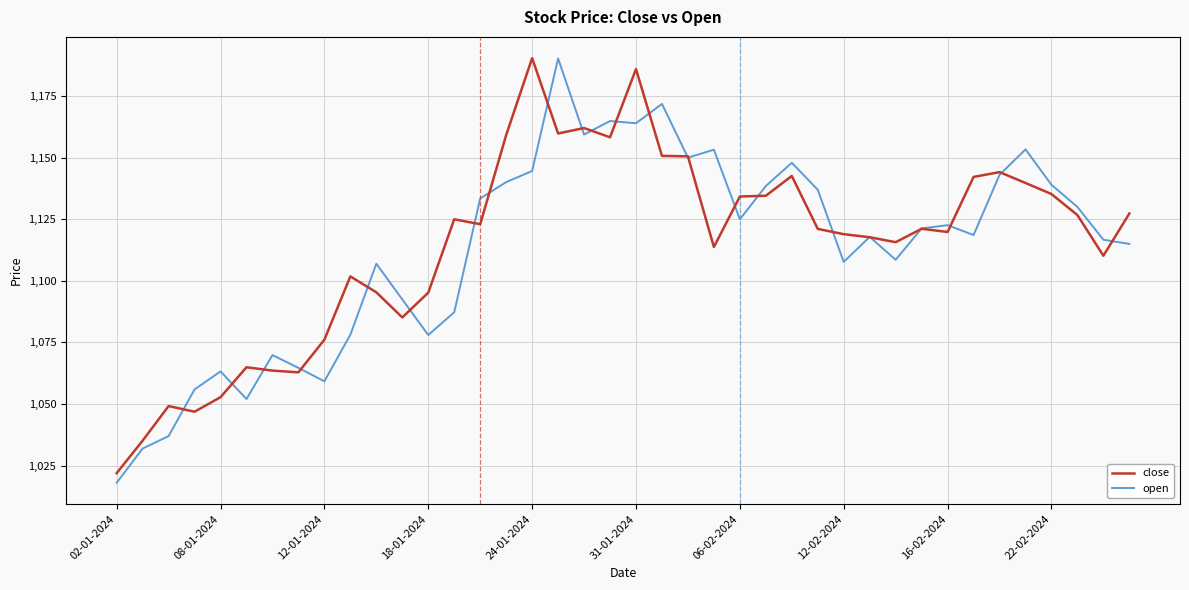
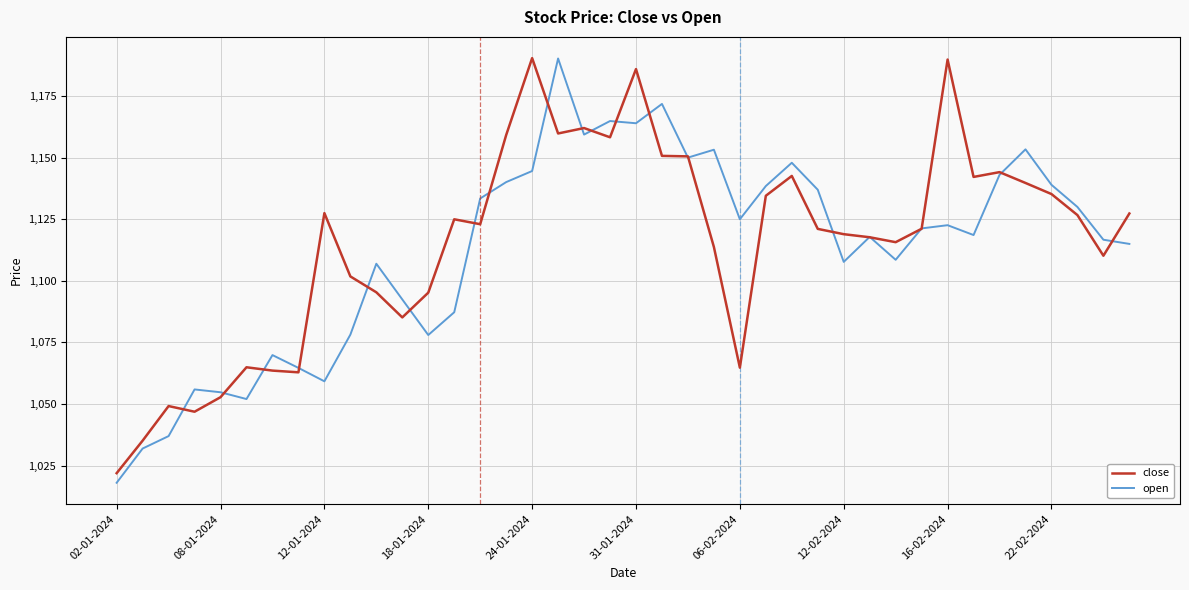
  {
    "close": {
      "02-01-2024": "1,022",
      "08-01-2024": "1,053",
-     "12-01-2024": "1,076",
+     "12-01-2024": "1,128",
      "18-01-2024": "1,095",
      "24-01-2024": "1,190",
      "31-01-2024": "1,186",
-     "06-02-2024": "1,134",
+     "06-02-2024": "1,065",
      "12-02-2024": "1,119",
-     "16-02-2024": "1,120",
+     "16-02-2024": "1,190",
      "22-02-2024": "1,135"
    },
    "open": {
      "02-01-2024": "1,018",
-     "08-01-2024": "1,063",
+     "08-01-2024": "1,055",
      "12-01-2024": "1,059",
      "18-01-2024": "1,078",
      "24-01-2024": "1,145",
      "31-01-2024": "1,164",
      "06-02-2024": "1,125",
      "12-02-2024": "1,108",
      "16-02-2024": "1,123",
      "22-02-2024": "1,139"
    }
  }
